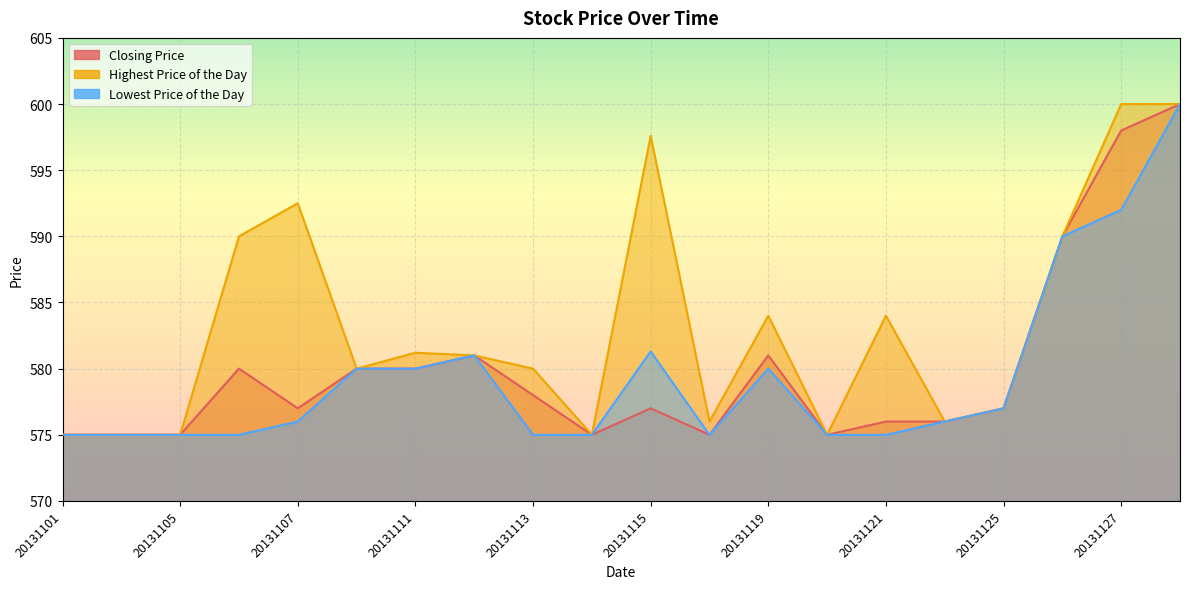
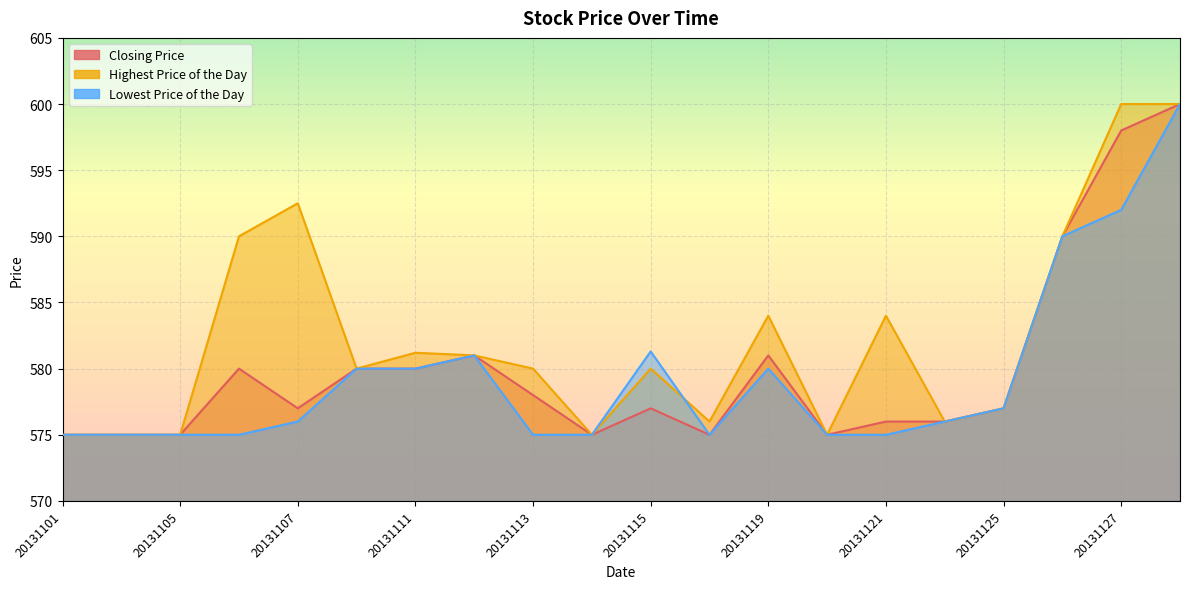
  {
    "Closing Price": {
      "20131107": 577.0,
      "20131113": 578.0,
      "20131115": 577.0,
      "20131119": 581.0,
      "20131121": 576.0,
      "20131127": 598.0
    },
    "Highest Price of the Day": {
      "20131107": 592.5,
      "20131111": 581.2,
      "20131113": 580.0,
-     "20131115": 597.6,
+     "20131115": 580.0,
      "20131119": 584.0,
      "20131121": 584.0,
      "20131127": 600.0
    },
    "Lowest Price of the Day": {
      "20131107": 576.0,
      "20131113": 575.0,
      "20131115": 581.3,
      "20131119": 580.0,
      "20131121": 575.0,
      "20131127": 592.0
    }
  }
